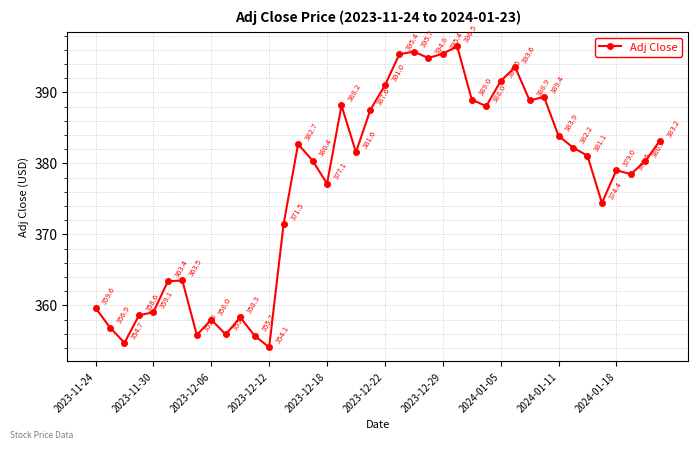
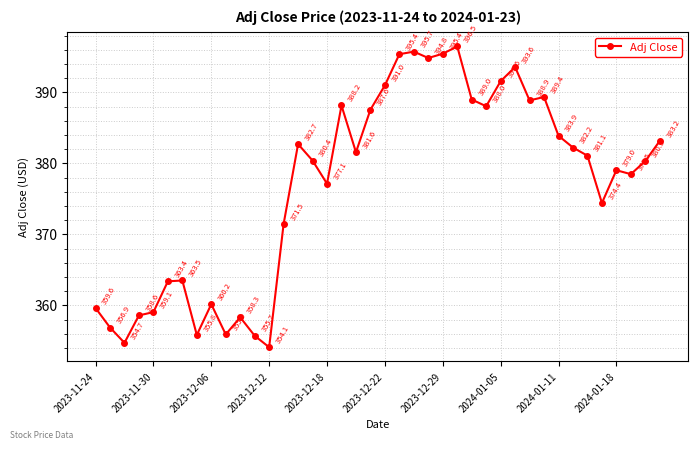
  {
    "2023-11-24": 359.6,
    "2023-11-30": 359.1,
-   "2023-12-06": 358.0,
+   "2023-12-06": 360.2,
    "2023-12-12": 354.1,
    "2023-12-18": 377.1,
    "2023-12-22": 391.0,
    "2024-01-11": 383.9,
    "2024-01-18": 379.0
  }
